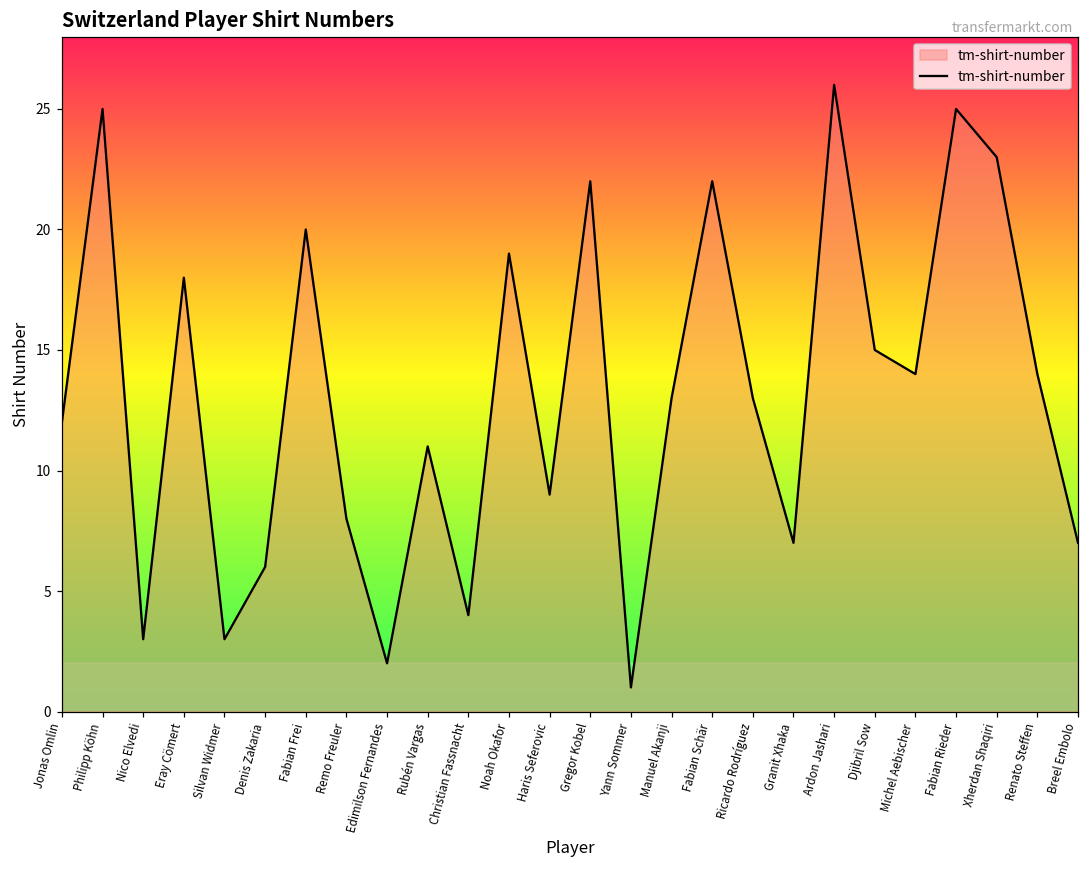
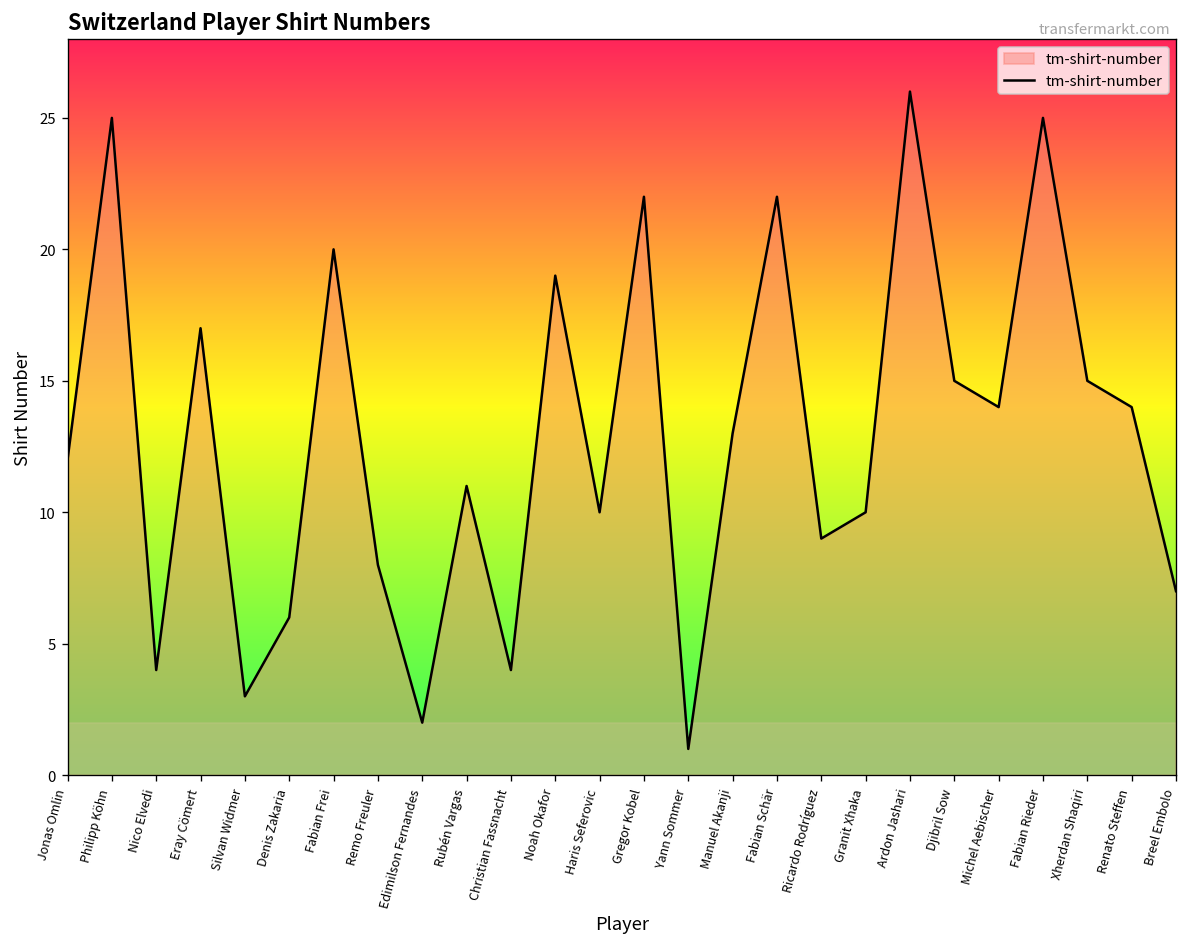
  {
    "Jonas Omlin": 12,
    "Philipp Köhn": 25,
-   "Nico Elvedi": 3,
-   "Eray Cömert": 18,
+   "Nico Elvedi": 4,
+   "Eray Cömert": 17,
    "Silvan Widmer": 3,
    "Denis Zakaria": 6,
    "Fabian Frei": 20,
    "Remo Freuler": 8,
    "Rubén Vargas": 11,
    "Christian Fassnacht": 4,
    "Noah Okafor": 19,
-   "Haris Seferovic": 9,
+   "Haris Seferovic": 10,
    "Gregor Kobel": 22,
    "Manuel Akanji": 13,
    "Fabian Schär": 22,
-   "Ricardo Rodríguez": 13,
-   "Granit Xhaka": 7,
+   "Ricardo Rodríguez": 9,
+   "Granit Xhaka": 10,
    "Ardon Jashari": 26,
    "Djibril Sow": 15,
    "Michel Aebischer": 14,
    "Fabian Rieder": 25,
-   "Xherdan Shaqiri": 23,
+   "Xherdan Shaqiri": 15,
    "Renato Steffen": 14,
    "Breel Embolo": 7
  }
